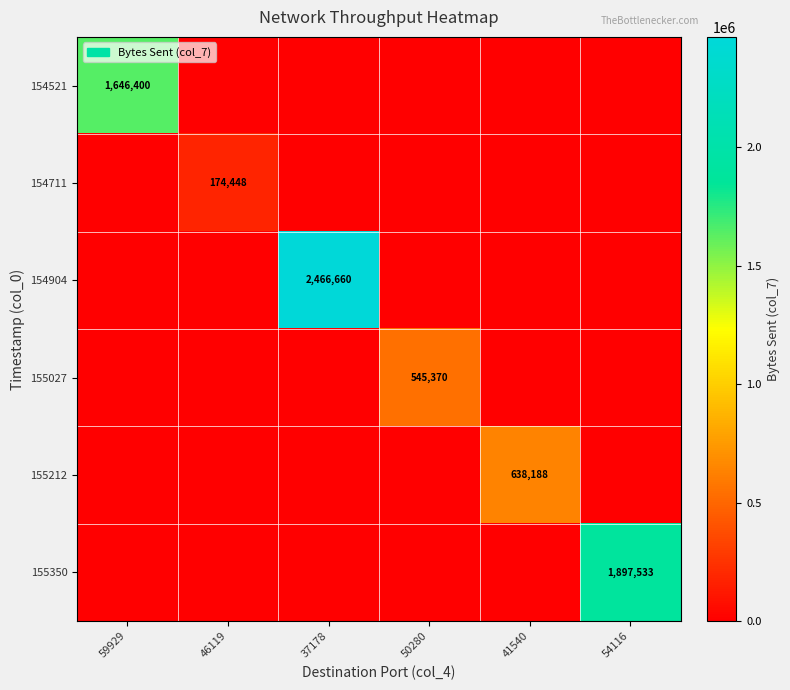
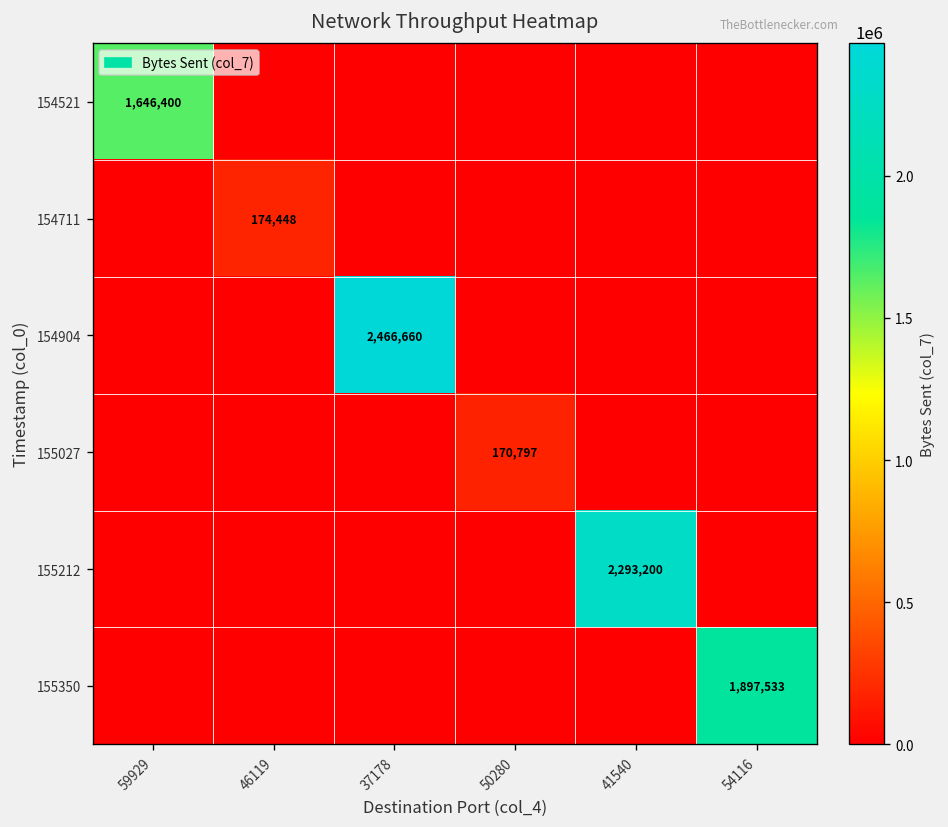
  {
    "154521": {
      "59929": "1,646,400"
    },
    "154711": {
      "46119": "174,448"
    },
    "154904": {
      "37178": "2,466,660"
    },
    "155027": {
-     "50280": "545,370"
+     "50280": "170,797"
    },
    "155212": {
-     "41540": "638,188"
+     "41540": "2,293,200"
    },
    "155350": {
      "54116": "1,897,533"
    }
  }
